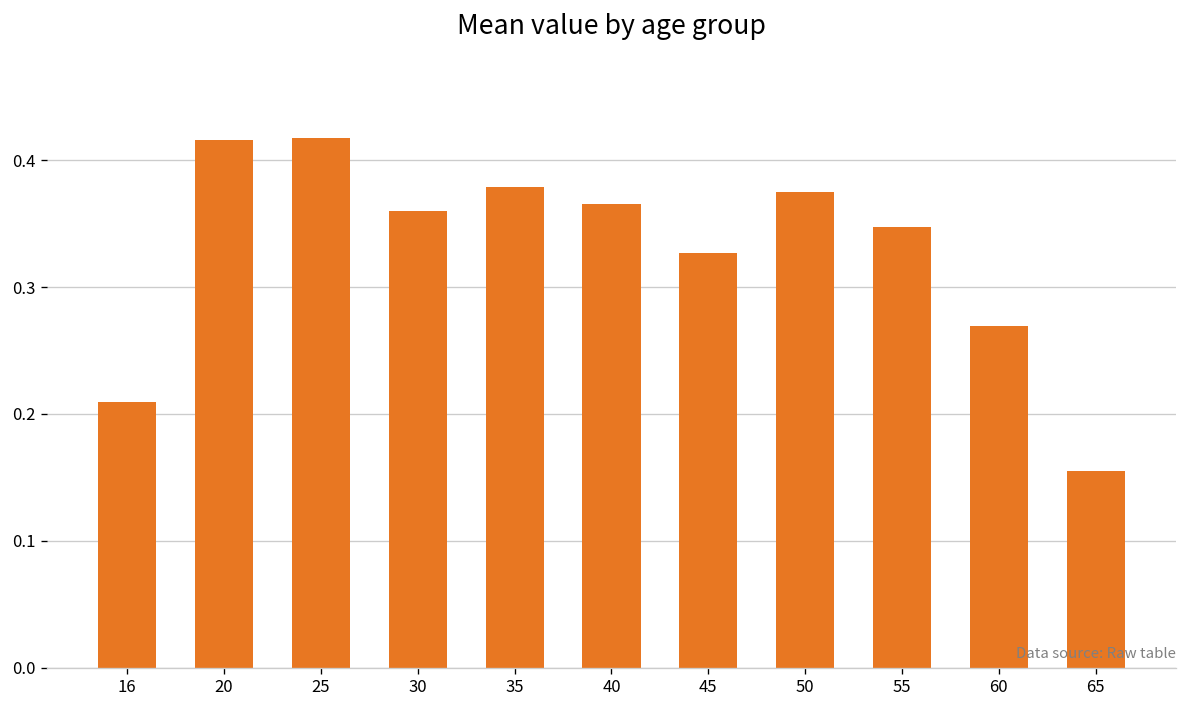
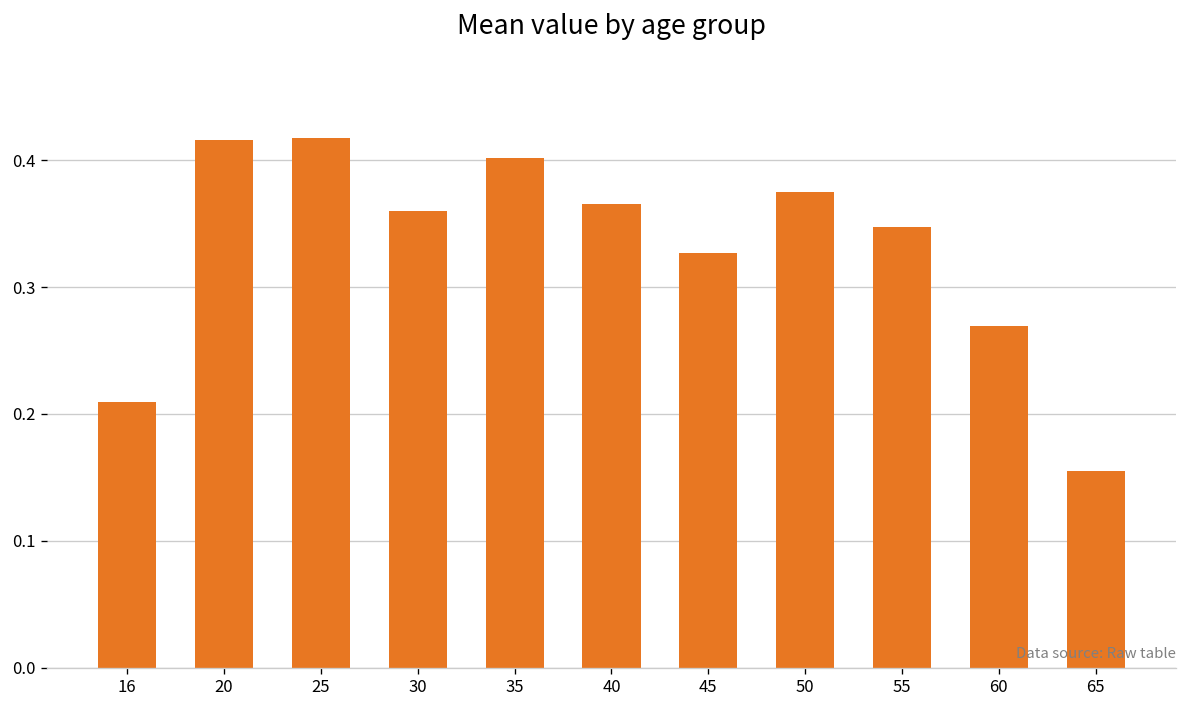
  {
    "16": 0.210,
    "20": 0.416,
    "25": 0.417,
    "30": 0.360,
-   "35": 0.379,
+   "35": 0.402,
    "40": 0.366,
    "45": 0.327,
    "50": 0.375,
    "55": 0.347,
    "60": 0.269,
    "65": 0.155
  }
